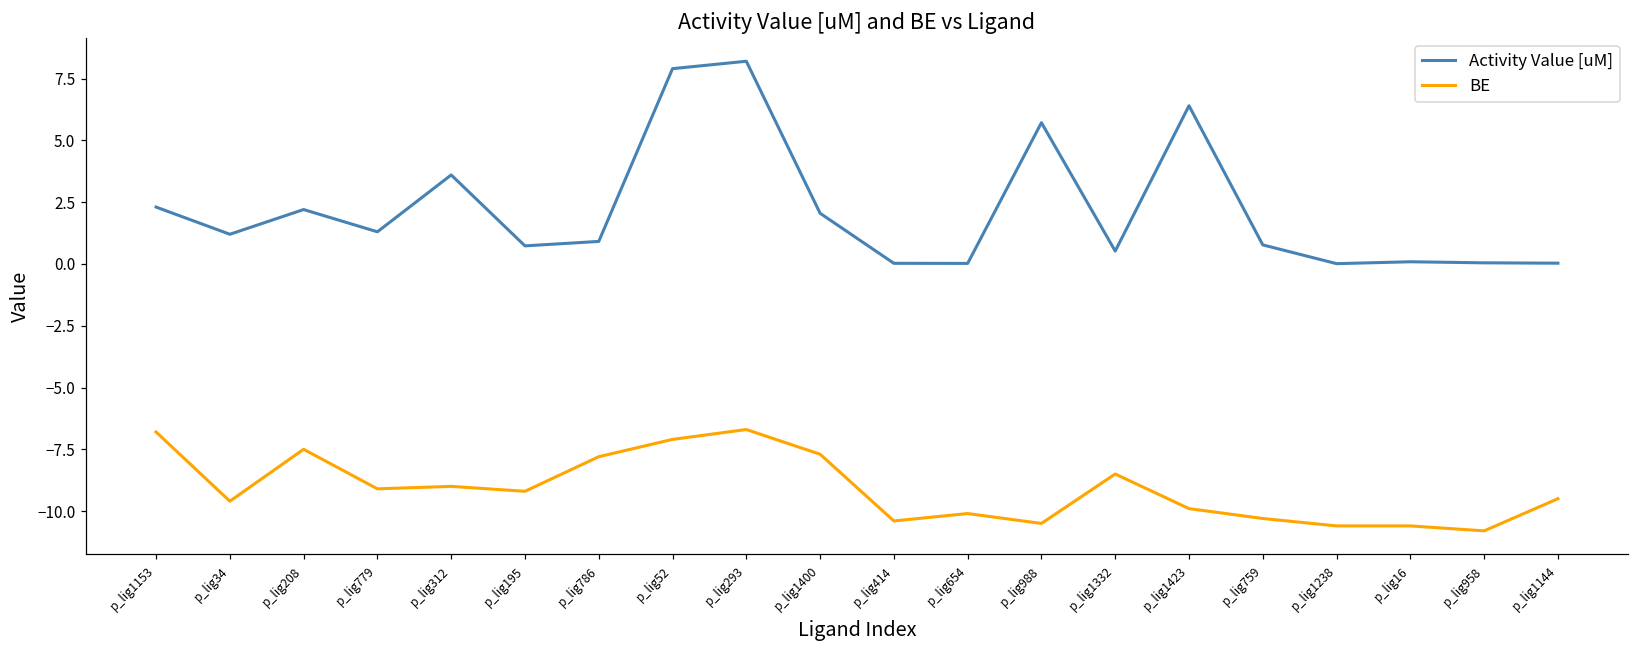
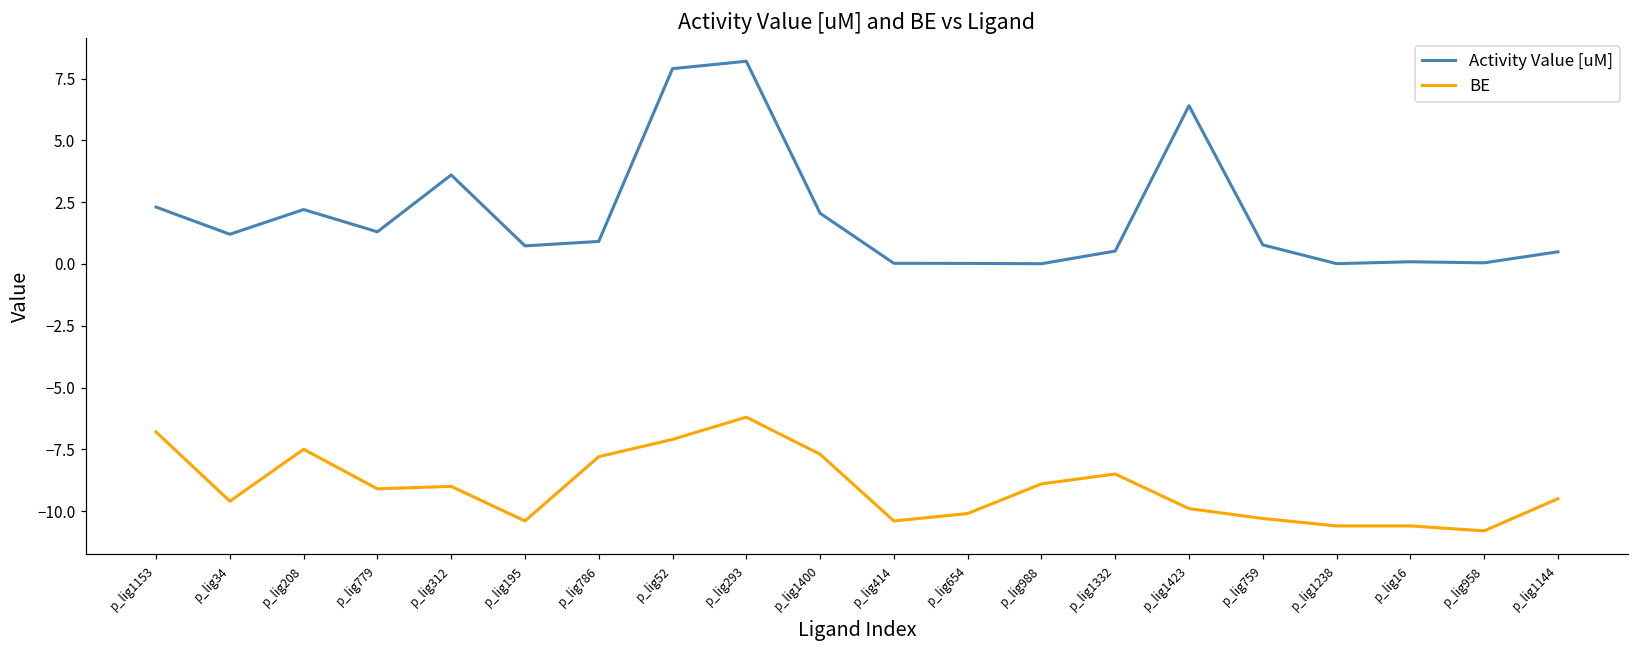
  {
    "Activity Value [uM]": {
      "p_lig1153": 2.3,
      "p_lig34": 1.2,
      "p_lig208": 2.2,
      "p_lig779": 1.3,
      "p_lig312": 3.6,
      "p_lig195": 0.7,
      "p_lig786": 0.9,
      "p_lig52": 7.9,
      "p_lig293": 8.2,
      "p_lig1400": 2.1,
      "p_lig414": 0.0,
      "p_lig654": 0.0,
-     "p_lig988": 5.7,
+     "p_lig988": 0.0,
      "p_lig1332": 0.5,
      "p_lig1423": 6.4,
      "p_lig759": 0.8,
      "p_lig1238": 0.0,
      "p_lig16": 0.1,
      "p_lig958": 0.0,
-     "p_lig1144": 0.0
+     "p_lig1144": 0.5
    },
    "BE": {
      "p_lig1153": -6.8,
      "p_lig34": -9.6,
      "p_lig208": -7.5,
      "p_lig779": -9.1,
      "p_lig312": -9.0,
-     "p_lig195": -9.2,
+     "p_lig195": -10.4,
      "p_lig786": -7.8,
      "p_lig52": -7.1,
-     "p_lig293": -6.7,
+     "p_lig293": -6.2,
      "p_lig1400": -7.7,
      "p_lig414": -10.4,
      "p_lig654": -10.1,
-     "p_lig988": -10.5,
+     "p_lig988": -8.9,
      "p_lig1332": -8.5,
      "p_lig1423": -9.9,
      "p_lig759": -10.3,
      "p_lig1238": -10.6,
      "p_lig16": -10.6,
      "p_lig958": -10.8,
      "p_lig1144": -9.5
    }
  }
